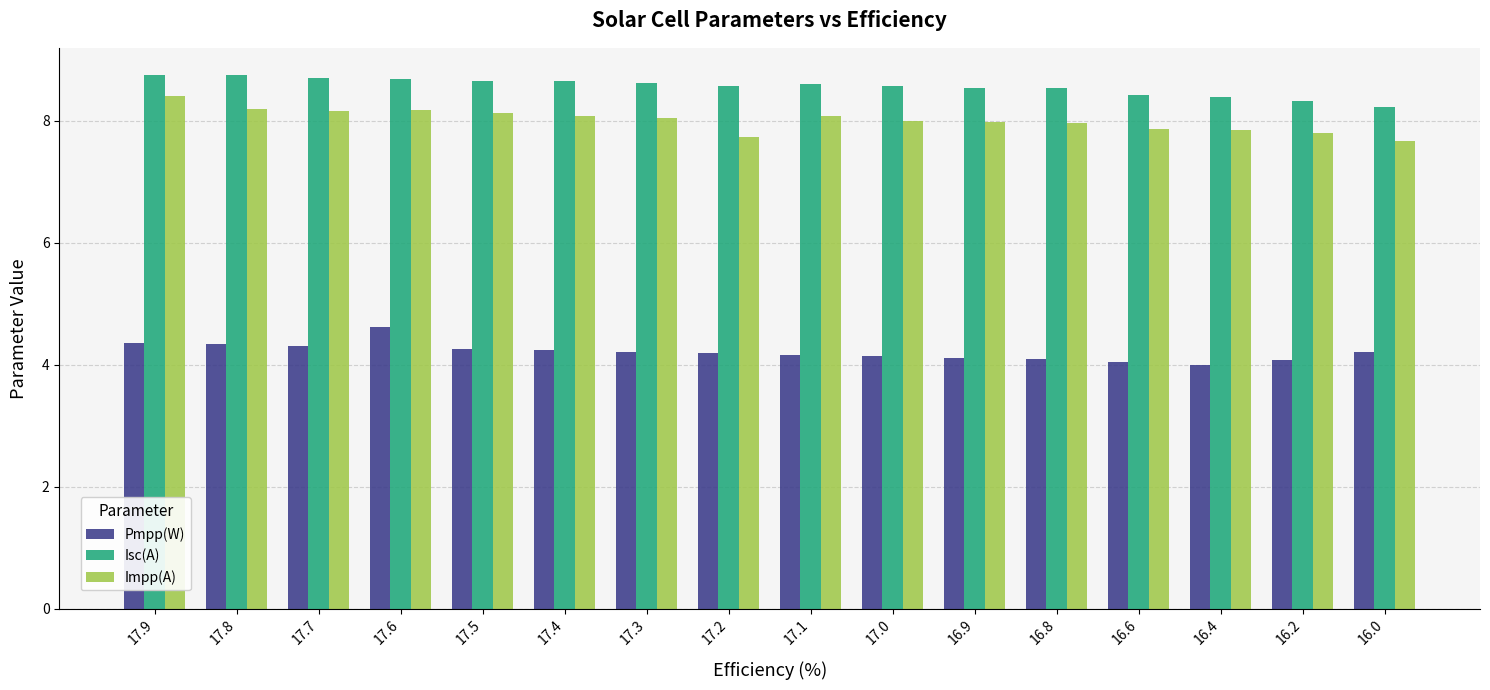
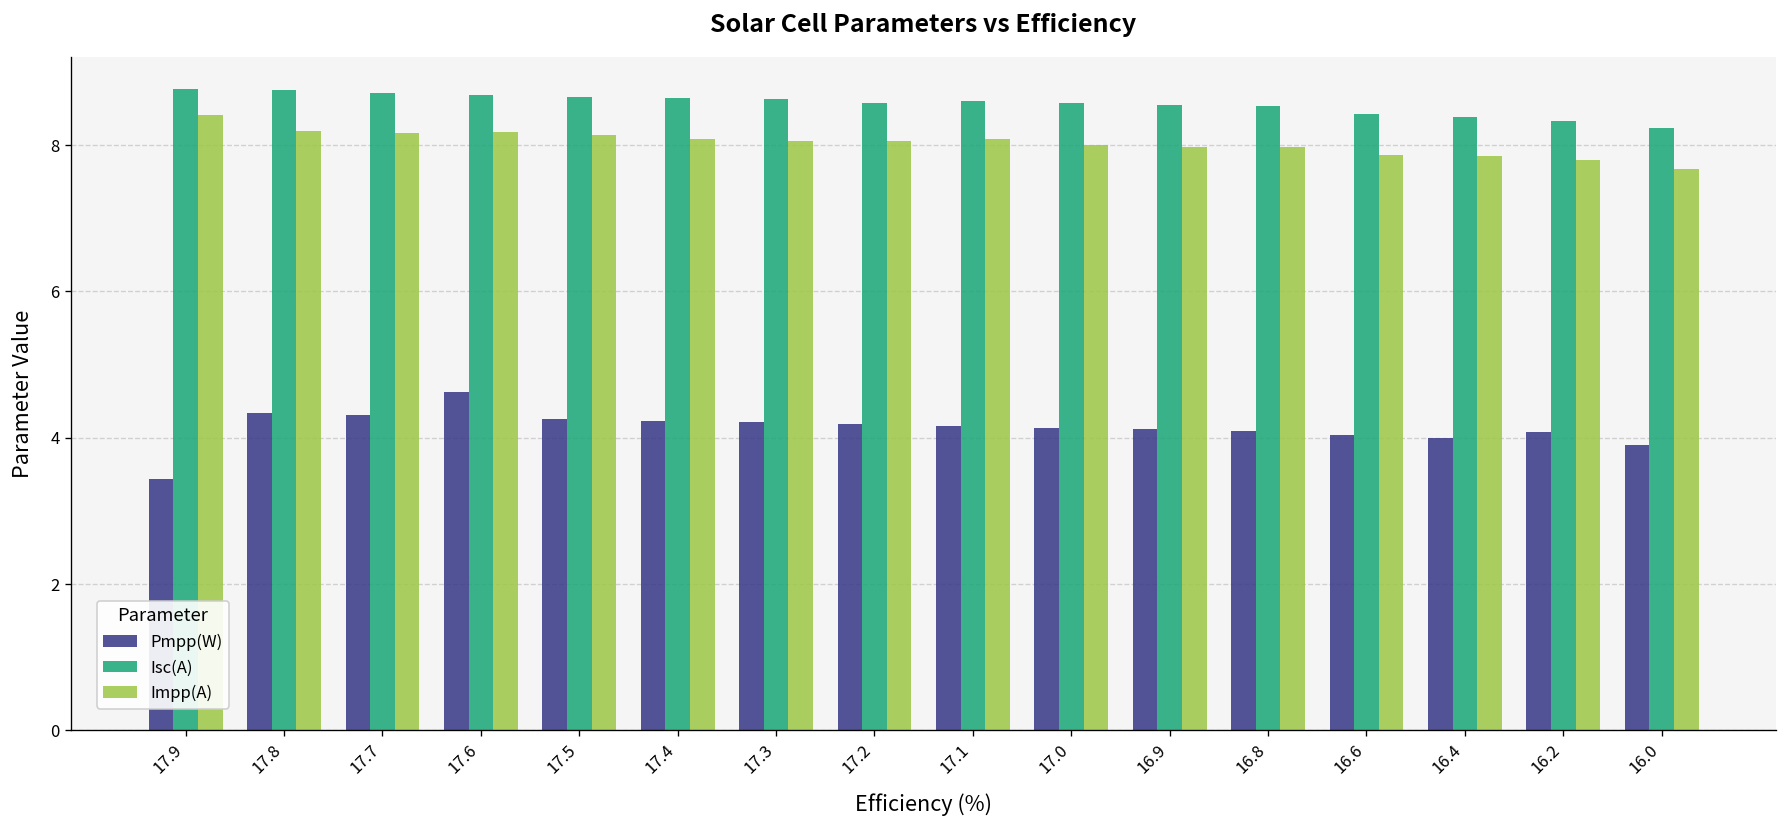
  {
    "Pmpp(W)": {
-     "17.9": 4.4,
+     "17.9": 3.4,
      "17.8": 4.3,
      "17.7": 4.3,
      "17.6": 4.6,
      "17.5": 4.3,
      "17.4": 4.2,
      "17.3": 4.2,
      "17.2": 4.2,
      "17.1": 4.2,
      "17.0": 4.1,
      "16.9": 4.1,
      "16.8": 4.1,
      "16.6": 4.0,
      "16.4": 4.0,
      "16.2": 4.1,
-     "16.0": 4.2
+     "16.0": 3.9
    },
    "Isc(A)": {
      "17.9": 8.8,
      "17.8": 8.7,
      "17.7": 8.7,
      "17.6": 8.7,
      "17.5": 8.7,
      "17.4": 8.6,
      "17.3": 8.6,
      "17.2": 8.6,
      "17.1": 8.6,
      "17.0": 8.6,
      "16.9": 8.5,
      "16.8": 8.5,
      "16.6": 8.4,
      "16.4": 8.4,
      "16.2": 8.3,
      "16.0": 8.2
    },
    "Impp(A)": {
      "17.9": 8.4,
      "17.8": 8.2,
      "17.7": 8.2,
      "17.6": 8.2,
      "17.5": 8.1,
      "17.4": 8.1,
      "17.3": 8.1,
-     "17.2": 7.7,
+     "17.2": 8.1,
      "17.1": 8.1,
      "17.0": 8.0,
      "16.9": 8.0,
      "16.8": 8.0,
      "16.6": 7.9,
      "16.4": 7.9,
      "16.2": 7.8,
      "16.0": 7.7
    }
  }
